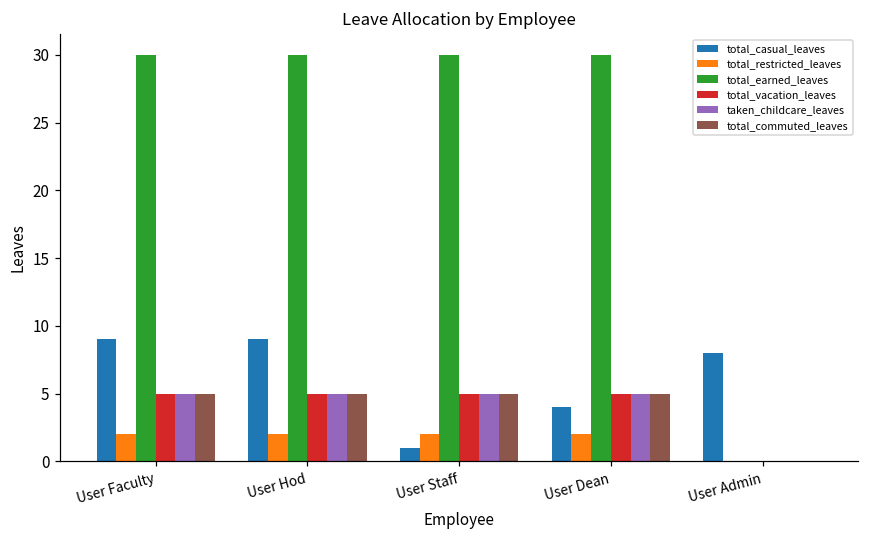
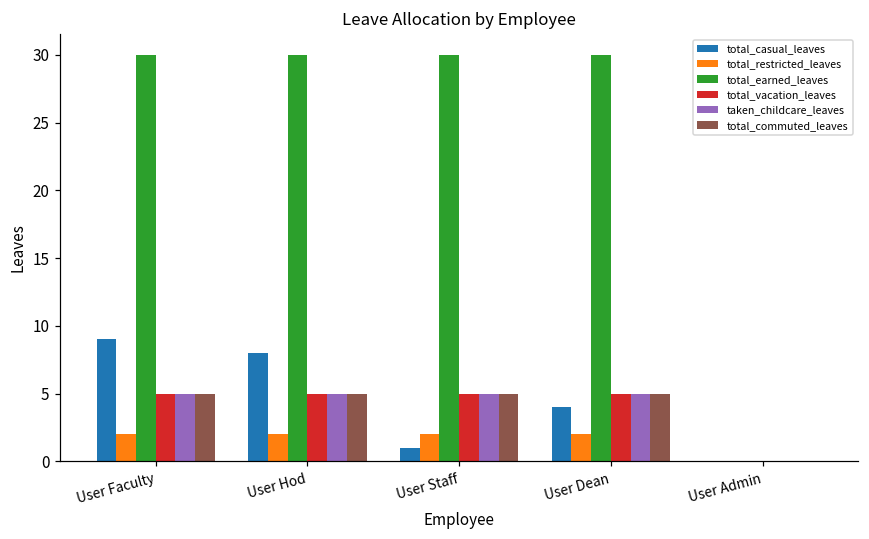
  {
    "total_casual_leaves": {
      "User Faculty": 9,
-     "User Hod": 9,
+     "User Hod": 8,
      "User Staff": 1,
      "User Dean": 4,
-     "User Admin": 8
+     "User Admin": 0
    },
    "total_restricted_leaves": {
      "User Faculty": 2,
      "User Hod": 2,
      "User Staff": 2,
      "User Dean": 2,
      "User Admin": 0
    },
    "total_earned_leaves": {
      "User Faculty": 30,
      "User Hod": 30,
      "User Staff": 30,
      "User Dean": 30,
      "User Admin": 0
    },
    "total_vacation_leaves": {
      "User Faculty": 5,
      "User Hod": 5,
      "User Staff": 5,
      "User Dean": 5,
      "User Admin": 0
    },
    "taken_childcare_leaves": {
      "User Faculty": 5,
      "User Hod": 5,
      "User Staff": 5,
      "User Dean": 5,
      "User Admin": 0
    },
    "total_commuted_leaves": {
      "User Faculty": 5,
      "User Hod": 5,
      "User Staff": 5,
      "User Dean": 5,
      "User Admin": 0
    }
  }
